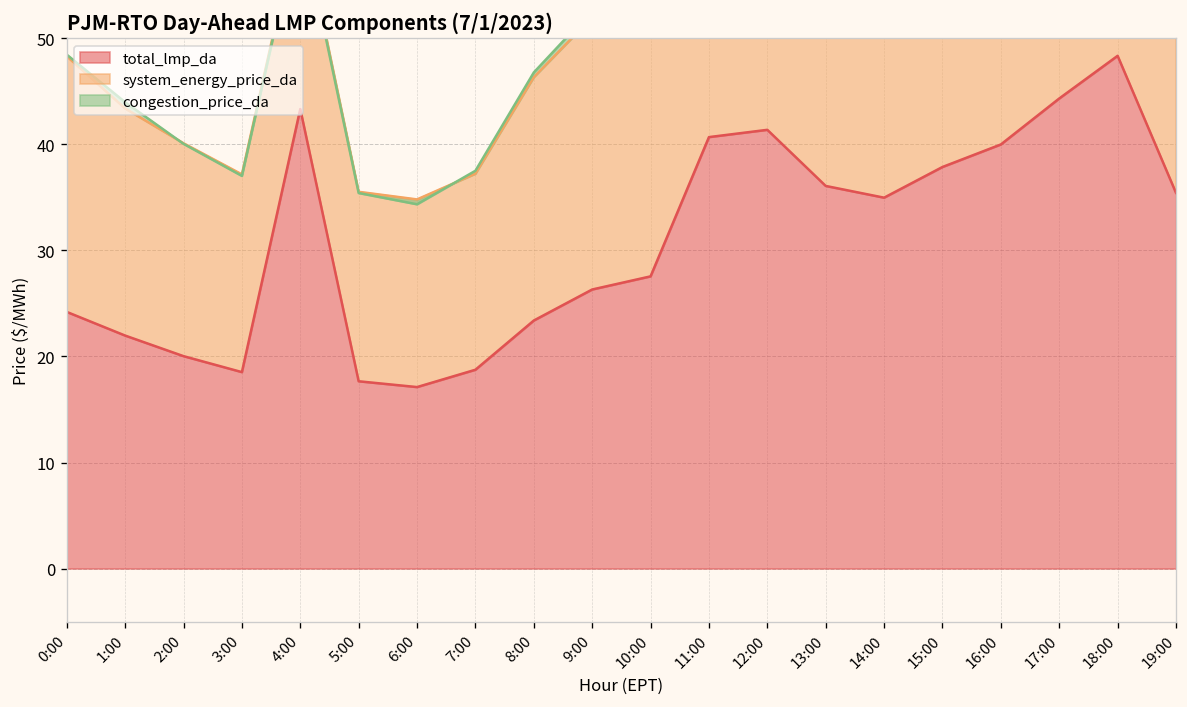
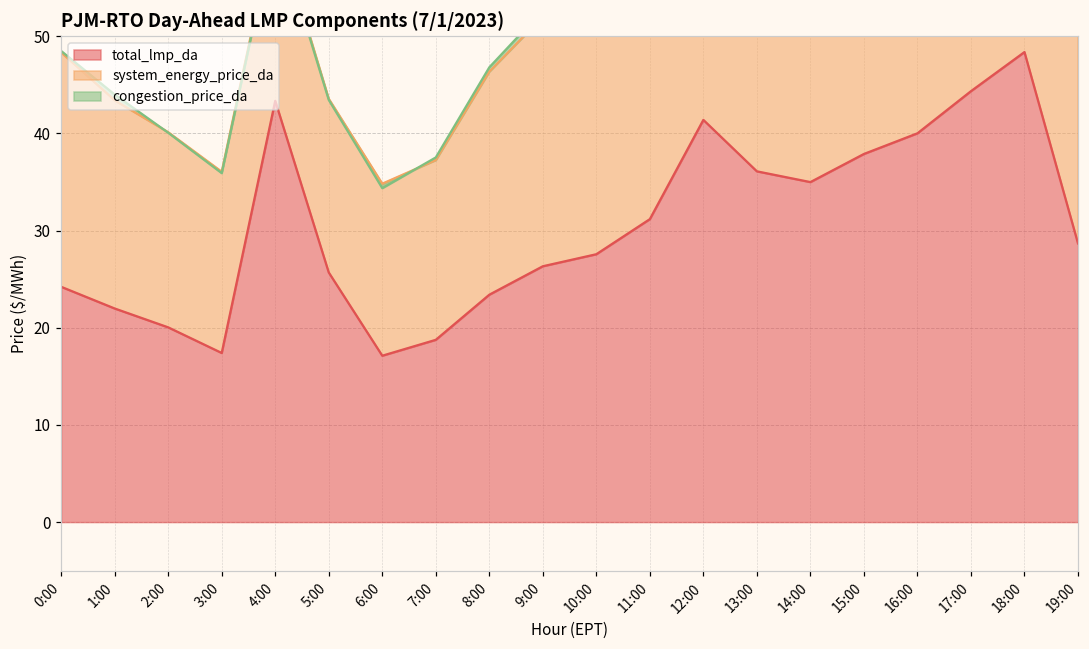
  {
    "total_lmp_da": {
      "0:00": 24,
      "1:00": 22,
      "2:00": 20,
-     "3:00": 19,
-     "5:00": 18,
+     "3:00": 17,
+     "5:00": 26,
      "6:00": 17,
      "7:00": 19,
      "8:00": 23,
      "9:00": 26,
      "10:00": 28,
-     "11:00": 41,
+     "11:00": 31,
      "12:00": 41,
      "13:00": 36,
      "14:00": 35,
      "15:00": 38,
      "16:00": 40,
      "17:00": 44,
      "18:00": 48,
-     "19:00": 35
+     "19:00": 29
    },
    "system_energy_price_da": {
      "8:00": 23
    }
  }
